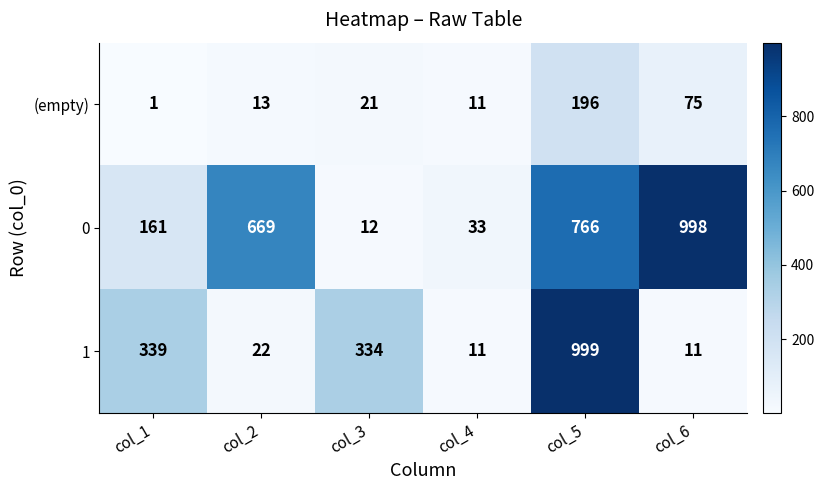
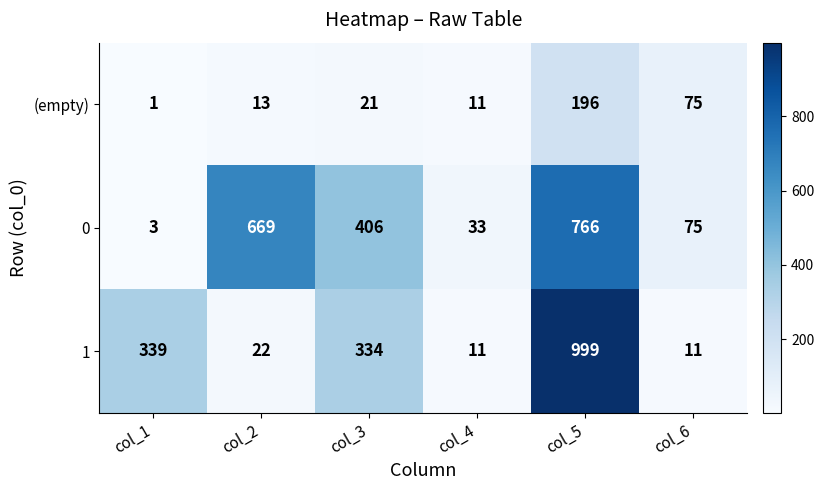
  {
    "(empty)": {
      "col_1": 1,
      "col_2": 13,
      "col_3": 21,
      "col_4": 11,
      "col_5": 196,
      "col_6": 75
    },
    "0": {
-     "col_1": 161,
+     "col_1": 3,
      "col_2": 669,
-     "col_3": 12,
+     "col_3": 406,
      "col_4": 33,
      "col_5": 766,
-     "col_6": 998
+     "col_6": 75
    },
    "1": {
      "col_1": 339,
      "col_2": 22,
      "col_3": 334,
      "col_4": 11,
      "col_5": 999,
      "col_6": 11
    }
  }
